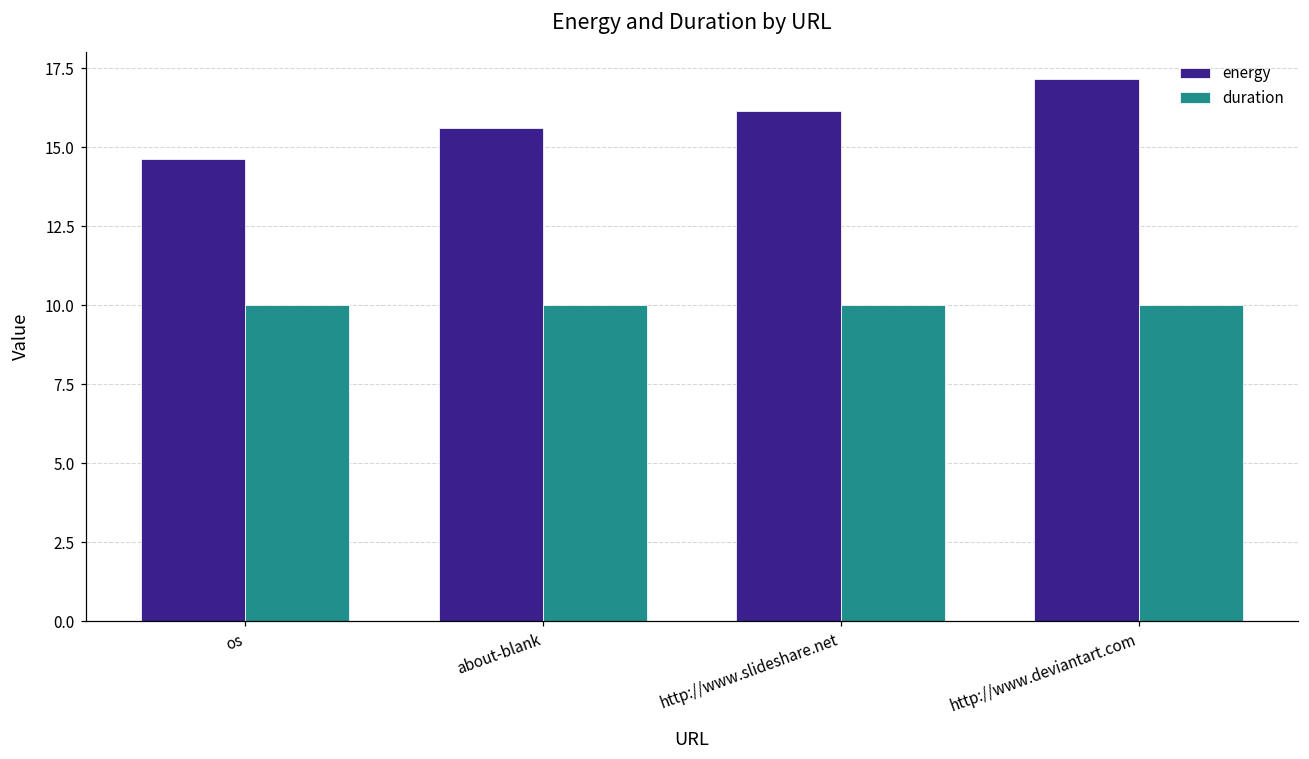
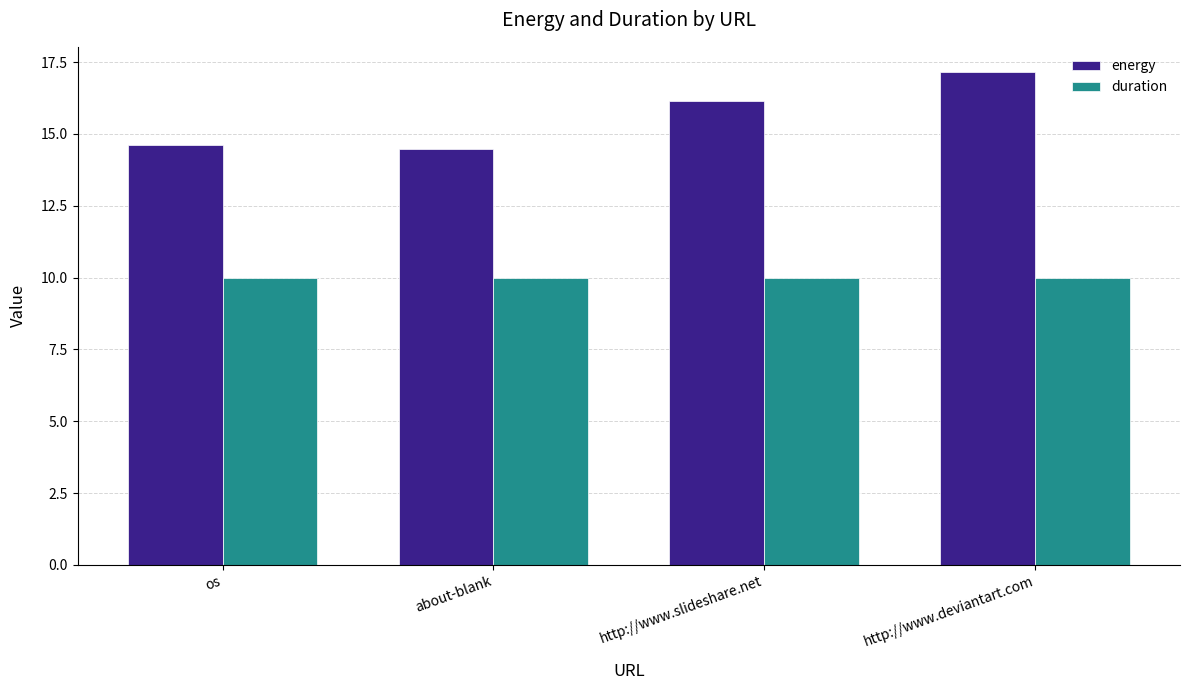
  {
    "energy": {
      "os": 14.6,
-     "about-blank": 15.6,
+     "about-blank": 14.5,
      "http://www.slideshare.net": 16.2,
      "http://www.deviantart.com": 17.2
    },
    "duration": {
      "os": 10.0,
      "about-blank": 10.0,
      "http://www.slideshare.net": 10.0,
      "http://www.deviantart.com": 10.0
    }
  }
